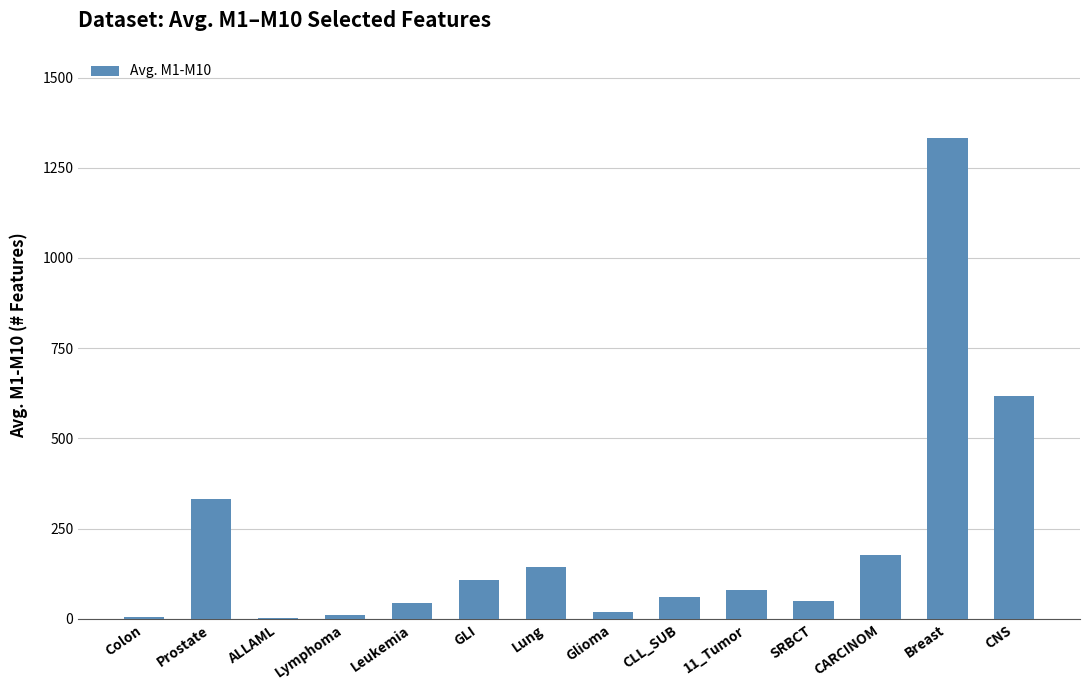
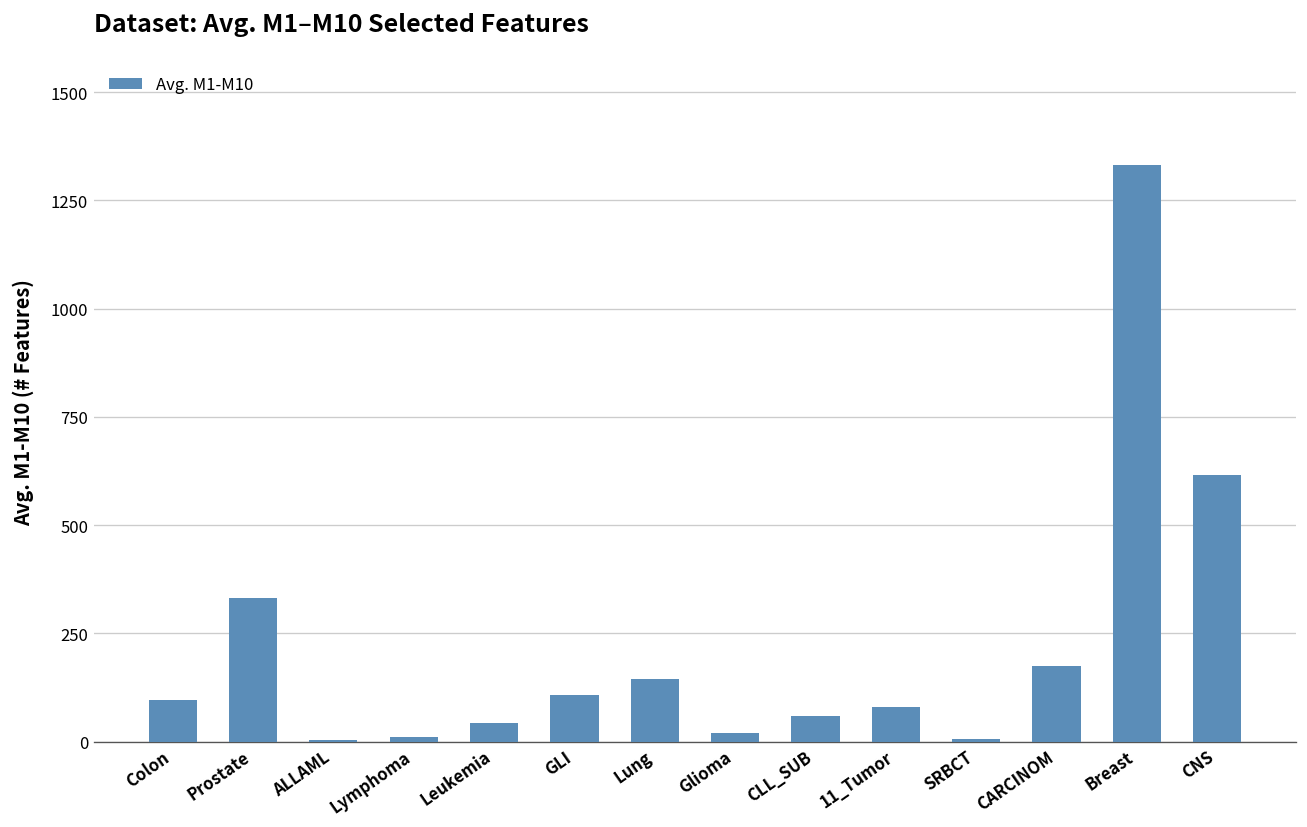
  {
-   "Colon": 10,
+   "Colon": 100,
    "Prostate": 330,
    "Lymphoma": 10,
    "Leukemia": 40,
    "GLI": 110,
    "Lung": 140,
    "Glioma": 20,
    "CLL_SUB": 60,
    "11_Tumor": 80,
-   "SRBCT": 50,
+   "SRBCT": 10,
    "CARCINOM": 180,
    "Breast": 1330,
    "CNS": 620
  }
